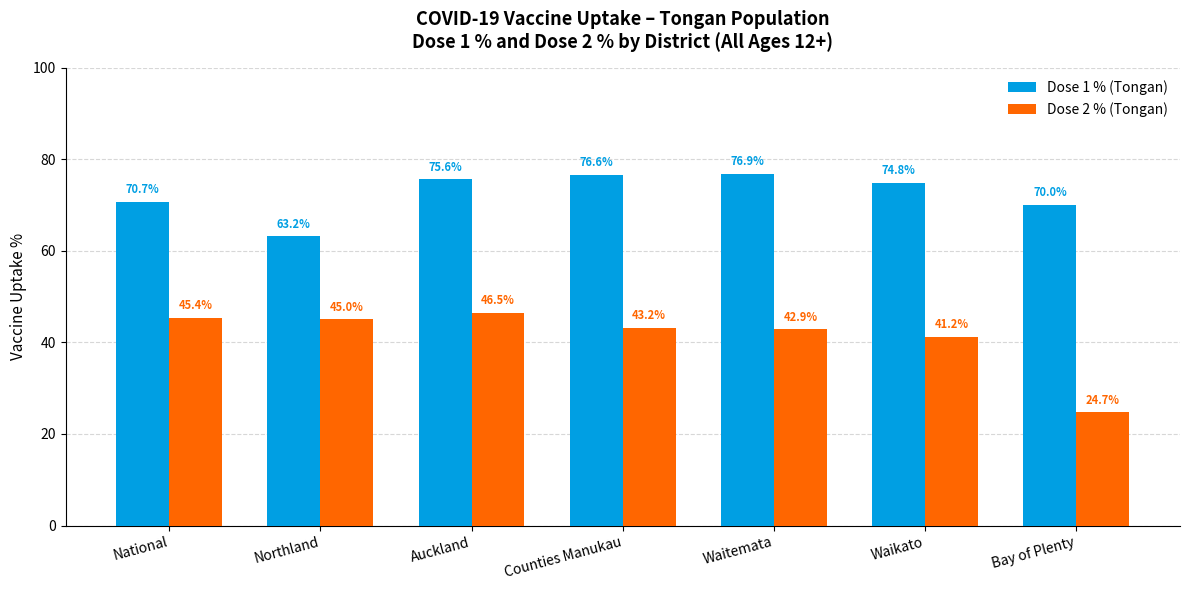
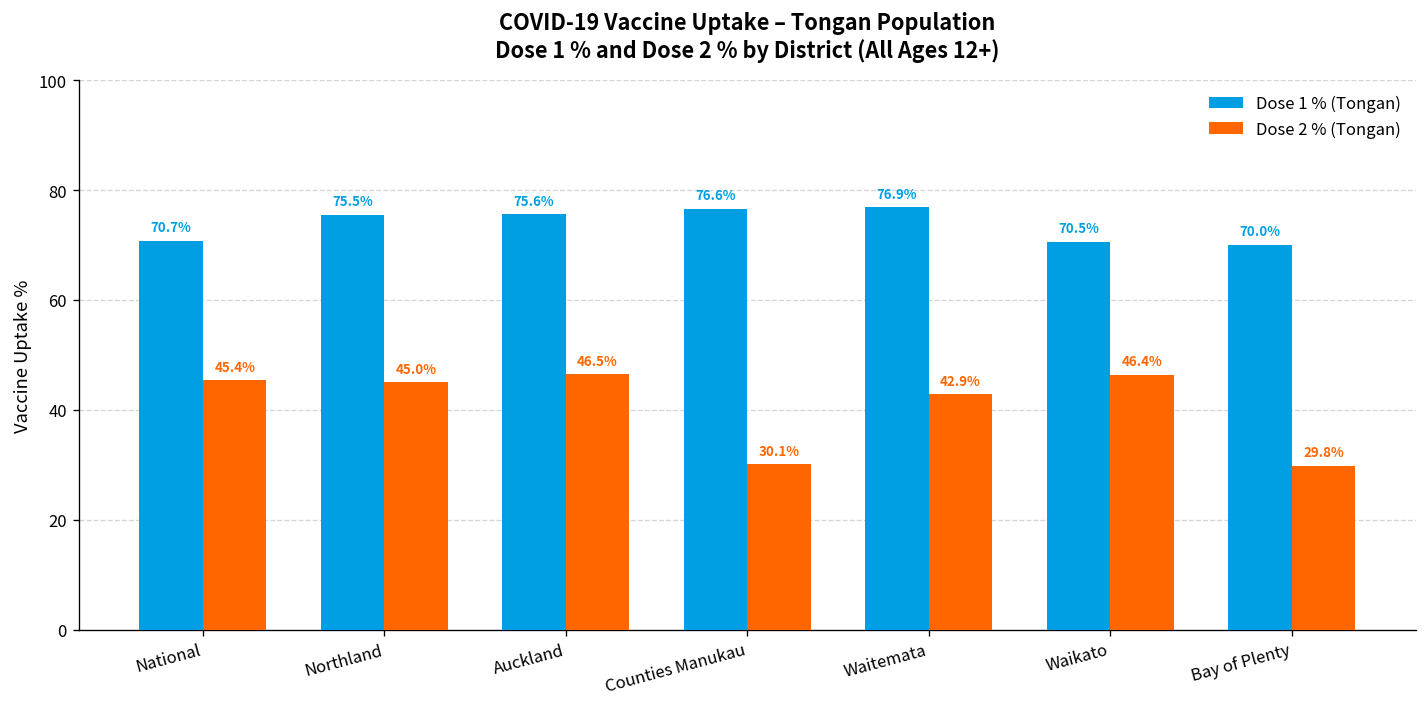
  {
    "Dose 1 % (Tongan)": {
      "National": "70.7%",
-     "Northland": "63.2%",
+     "Northland": "75.5%",
      "Auckland": "75.6%",
      "Counties Manukau": "76.6%",
      "Waitemata": "76.9%",
-     "Waikato": "74.8%",
+     "Waikato": "70.5%",
      "Bay of Plenty": "70.0%"
    },
    "Dose 2 % (Tongan)": {
      "National": "45.4%",
      "Northland": "45.0%",
      "Auckland": "46.5%",
-     "Counties Manukau": "43.2%",
+     "Counties Manukau": "30.1%",
      "Waitemata": "42.9%",
-     "Waikato": "41.2%",
-     "Bay of Plenty": "24.7%"
+     "Waikato": "46.4%",
+     "Bay of Plenty": "29.8%"
    }
  }
